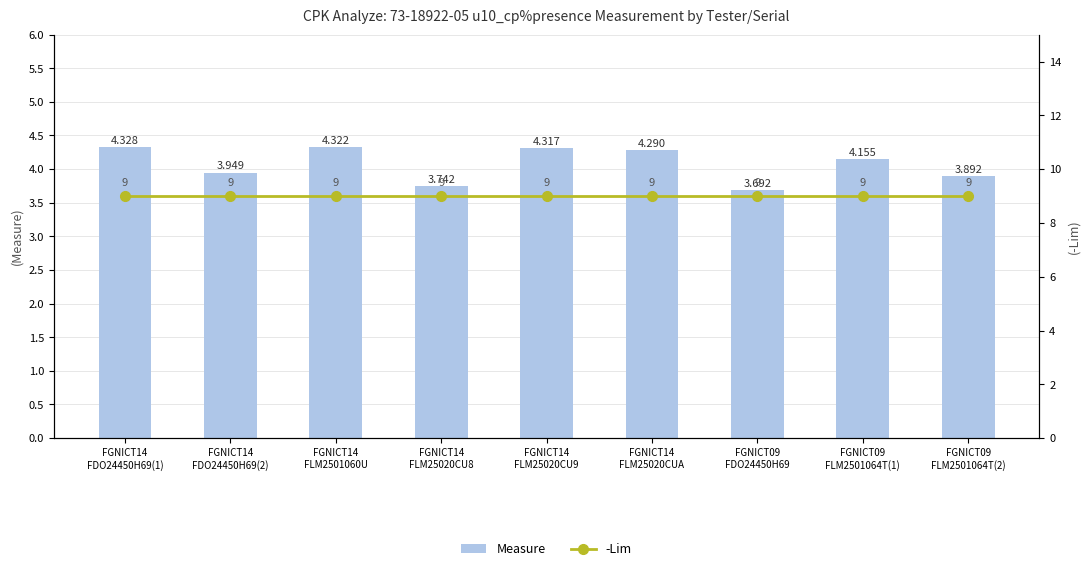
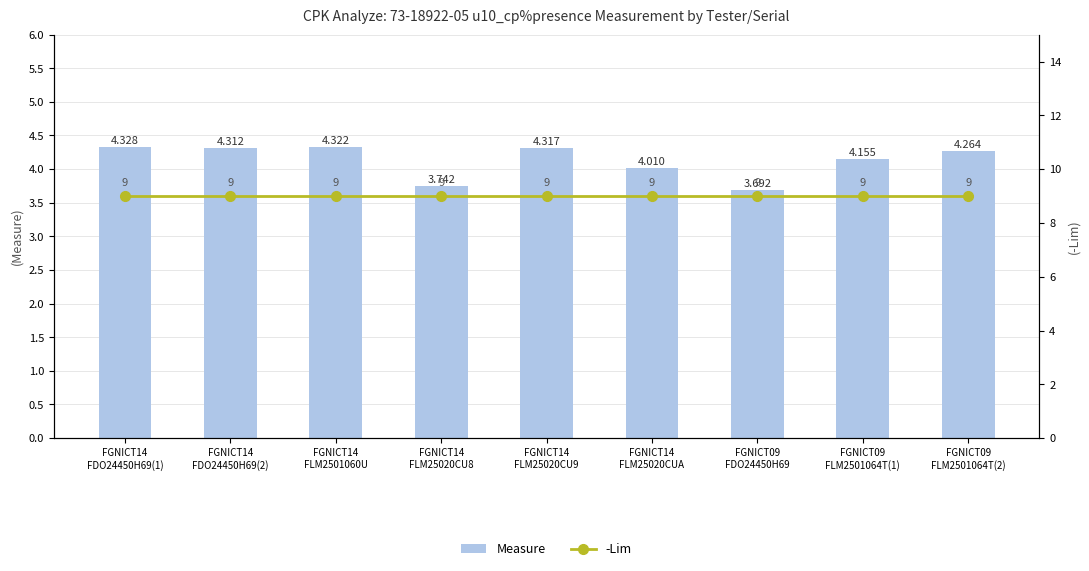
  {
    "Measure": {
      "FGNICT14 FDO24450H69(1)": 4.328,
-     "FGNICT14 FDO24450H69(2)": 3.949,
+     "FGNICT14 FDO24450H69(2)": 4.312,
      "FGNICT14 FLM2501060U": 4.322,
      "FGNICT14 FLM25020CU9": 4.317,
-     "FGNICT14 FLM25020CUA": 4.290,
+     "FGNICT14 FLM25020CUA": 4.010,
      "FGNICT09 FLM2501064T(1)": 4.155,
-     "FGNICT09 FLM2501064T(2)": 3.892
+     "FGNICT09 FLM2501064T(2)": 4.264
    },
    "-Lim": {
      "FGNICT14 FDO24450H69(1)": 9,
      "FGNICT14 FDO24450H69(2)": 9,
      "FGNICT14 FLM2501060U": 9,
      "FGNICT14 FLM25020CU9": 9,
      "FGNICT14 FLM25020CUA": 9,
      "FGNICT09 FLM2501064T(1)": 9,
      "FGNICT09 FLM2501064T(2)": 9
    }
  }
